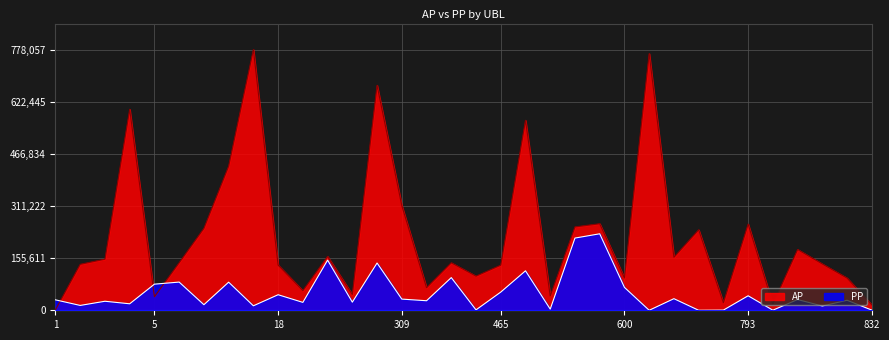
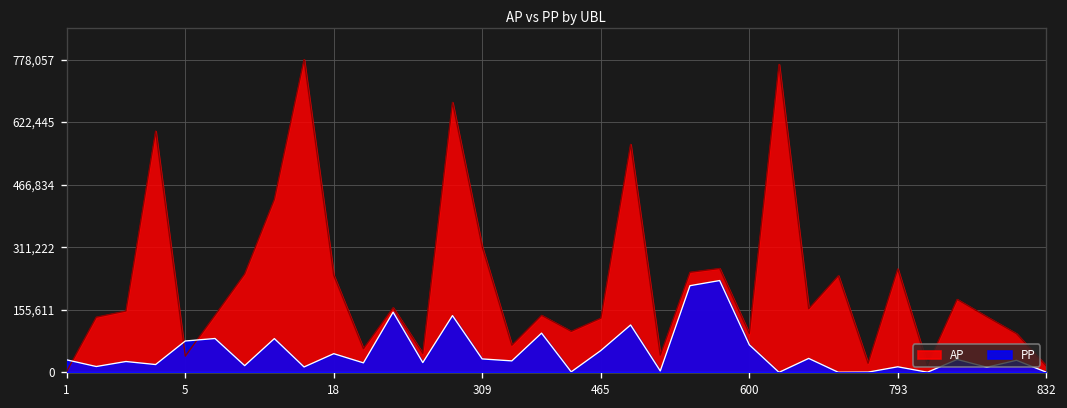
  {
    "AP": {
-     "18": "130,000",
+     "18": "240,000",
      "309": "310,000",
      "465": "130,000",
      "600": "100,000",
      "793": "260,000",
      "832": "20,000"
    },
    "PP": {
      "18": "50,000",
      "309": "30,000",
      "465": "50,000",
      "600": "70,000",
-     "793": "40,000",
+     "793": "10,000",
      "832": "0"
    }
  }
